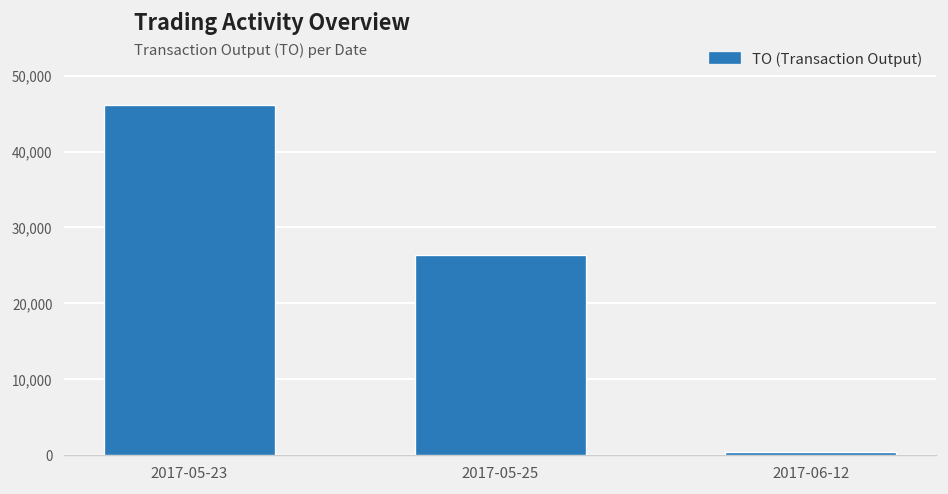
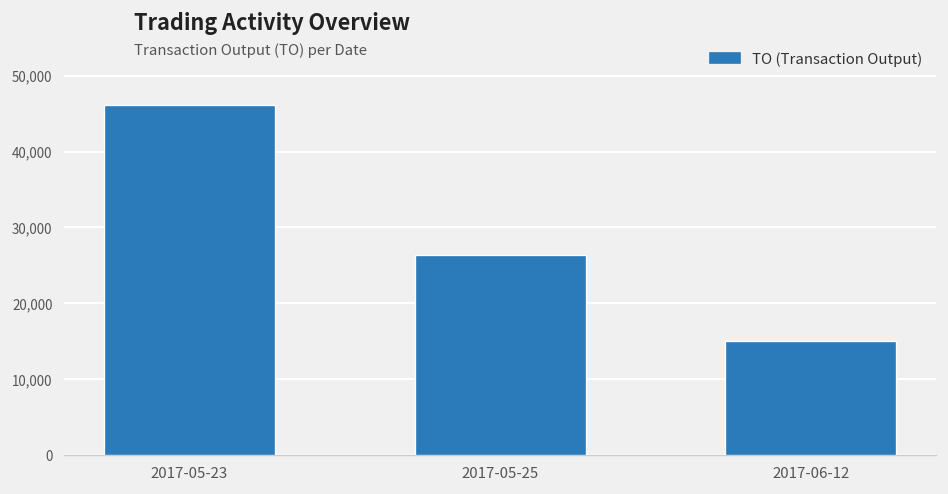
  {
    "2017-05-23": "46,000",
    "2017-05-25": "26,000",
-   "2017-06-12": "0"
+   "2017-06-12": "15,000"
  }
